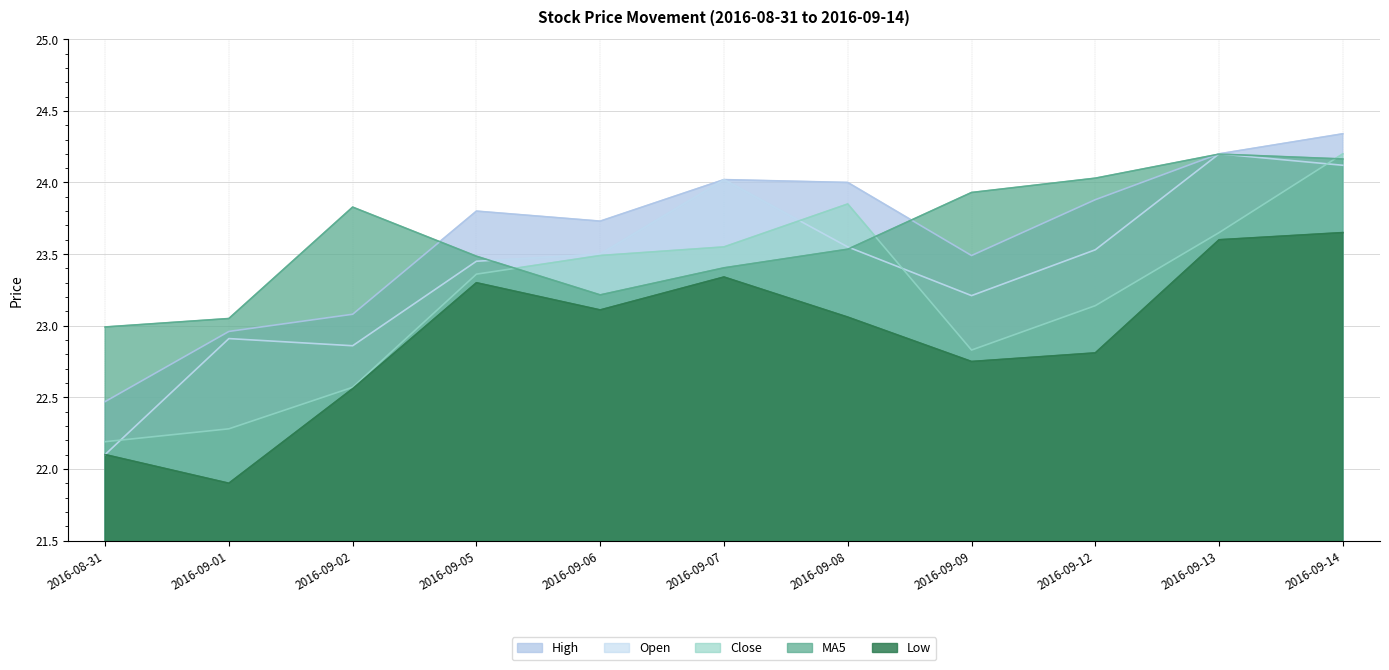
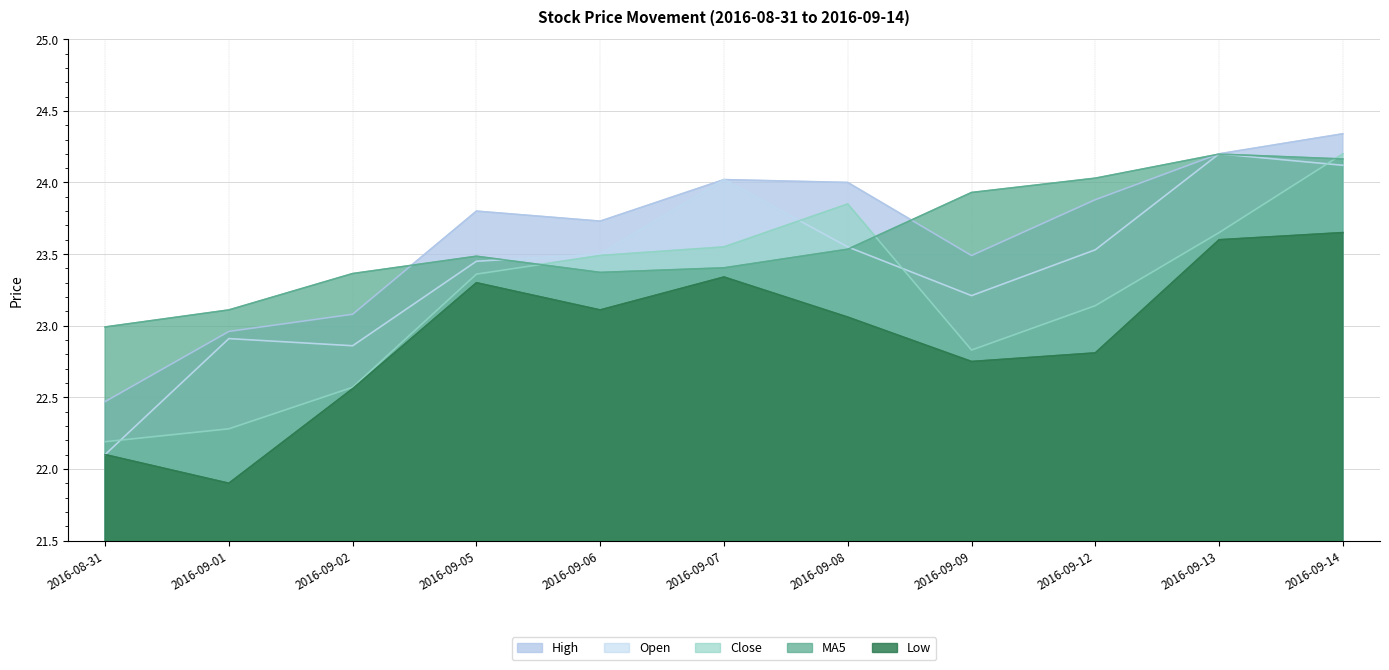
  {
    "MA5": {
      "2016-08-31": 22.99,
-     "2016-09-01": 23.05,
-     "2016-09-02": 23.83,
+     "2016-09-01": 23.11,
+     "2016-09-02": 23.36,
      "2016-09-05": 23.49,
-     "2016-09-06": 23.22,
+     "2016-09-06": 23.37,
      "2016-09-07": 23.40,
      "2016-09-09": 23.93,
      "2016-09-12": 24.03,
      "2016-09-14": 24.16
    },
    "Low": {
      "2016-09-01": 21.90,
      "2016-09-05": 23.30,
      "2016-09-06": 23.11,
      "2016-09-07": 23.34,
      "2016-09-08": 23.06,
      "2016-09-09": 22.75,
      "2016-09-12": 22.81,
      "2016-09-13": 23.60,
      "2016-09-14": 23.65
    }
  }
